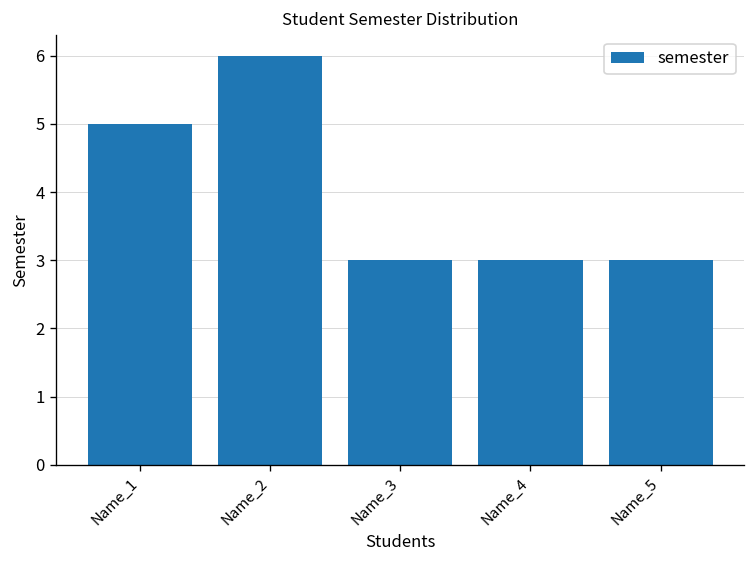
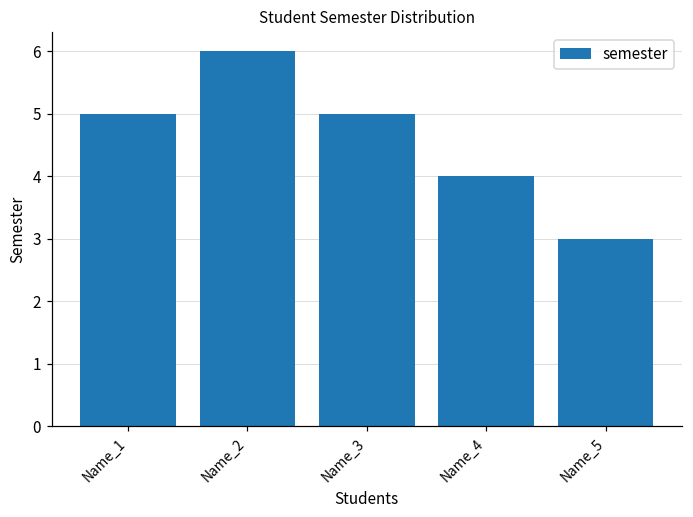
  {
    "Name_1": 5,
    "Name_2": 6,
-   "Name_3": 3,
-   "Name_4": 3,
+   "Name_3": 5,
+   "Name_4": 4,
    "Name_5": 3
  }
